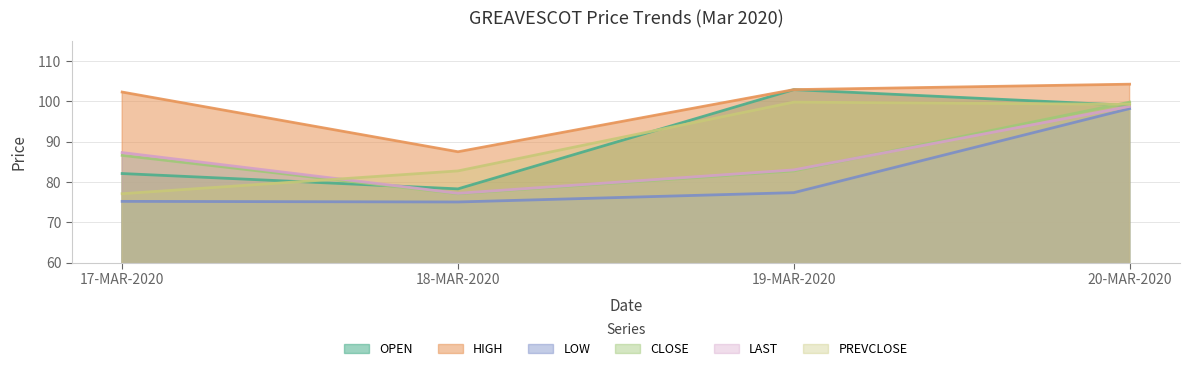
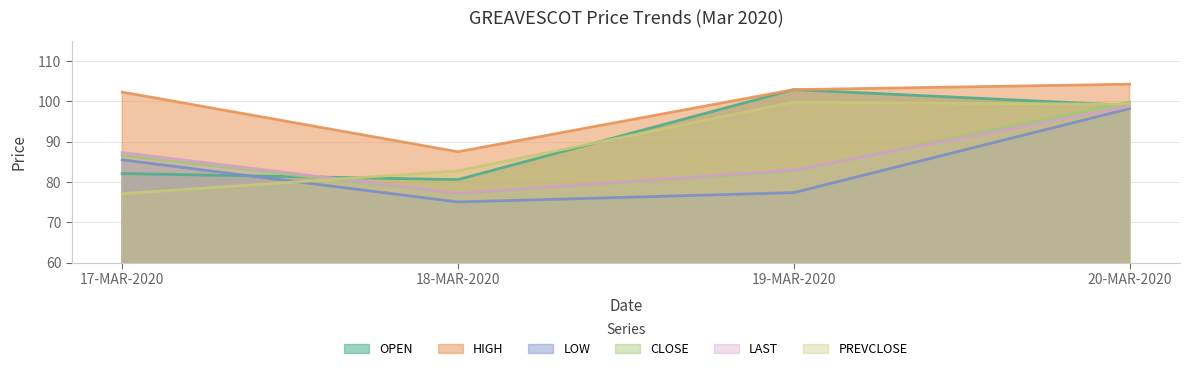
  {
    "OPEN": {
      "17-MAR-2020": 82,
-     "18-MAR-2020": 78
+     "18-MAR-2020": 81
    },
    "HIGH": {
      "17-MAR-2020": 102,
      "18-MAR-2020": 88,
      "20-MAR-2020": 104
    },
    "LOW": {
-     "17-MAR-2020": 75,
+     "17-MAR-2020": 86,
      "18-MAR-2020": 75,
      "19-MAR-2020": 77
    }
  }
